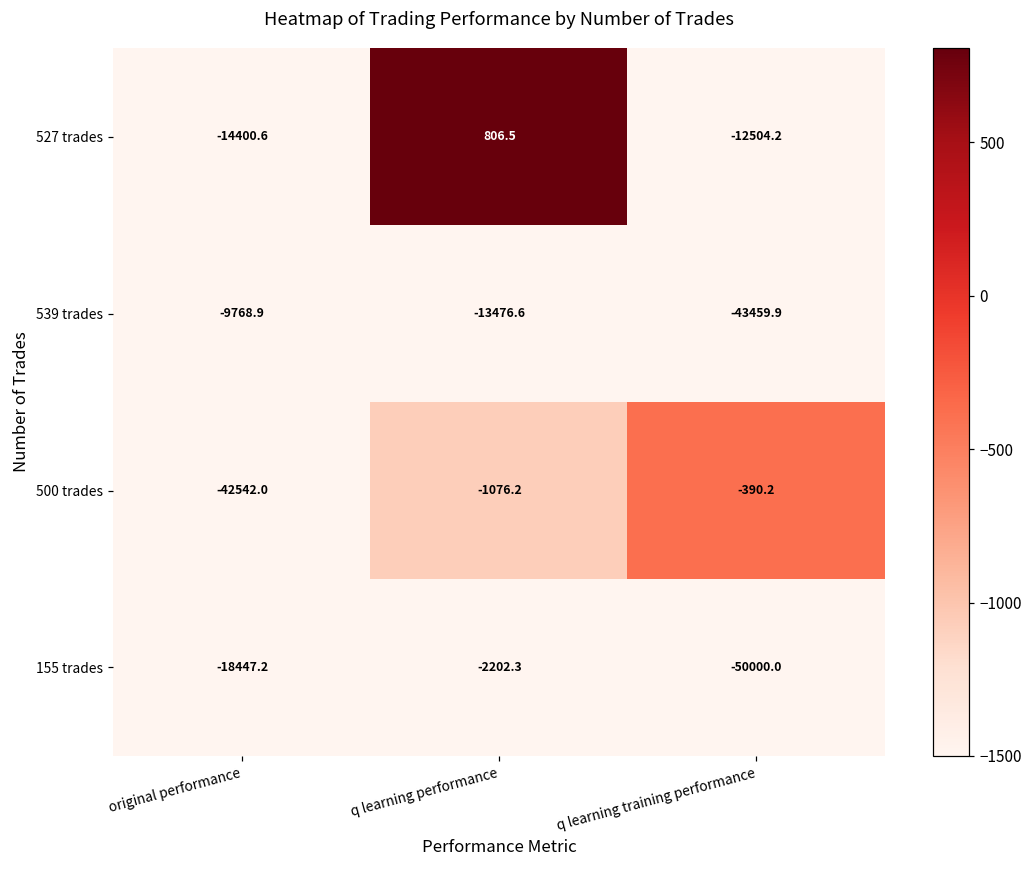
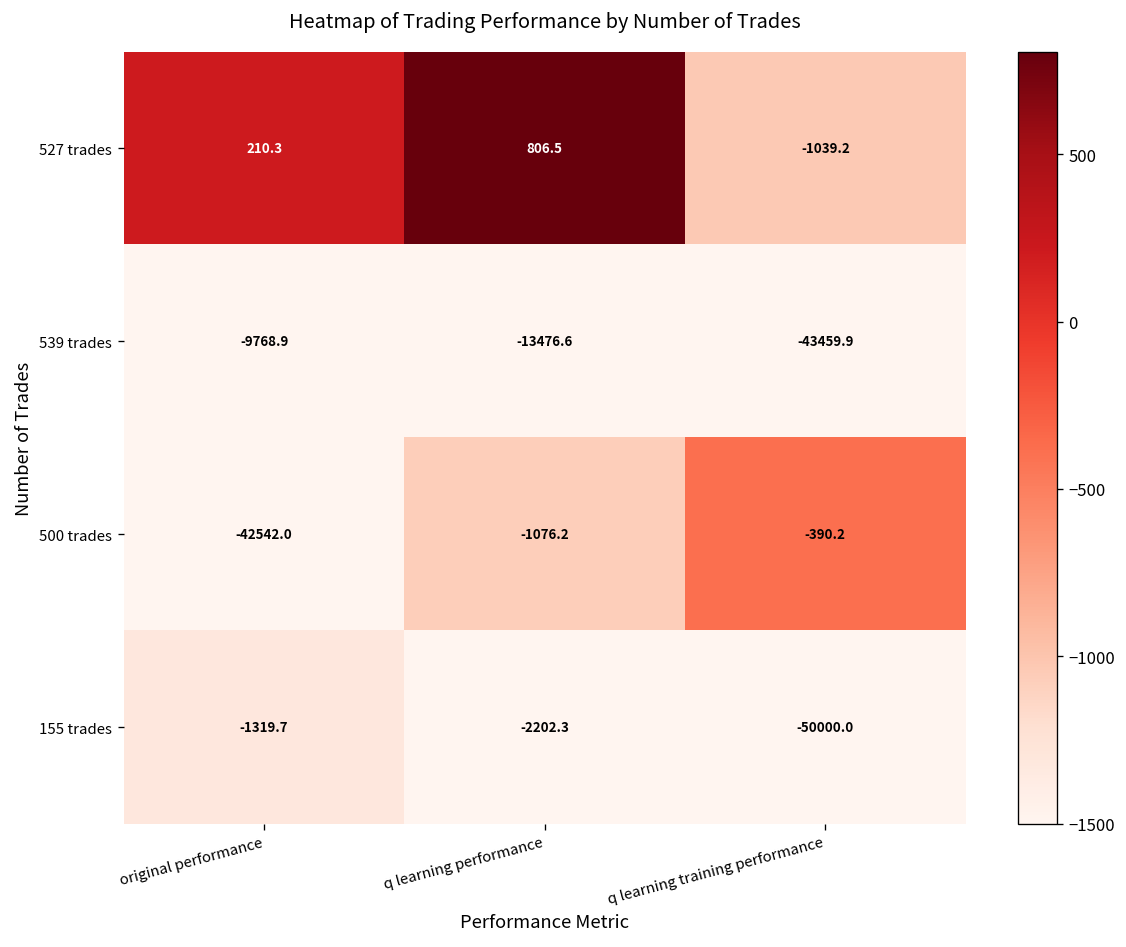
  {
    "527 trades": {
-     "original performance": -14400.6,
+     "original performance": 210.3,
      "q learning performance": 806.5,
-     "q learning training performance": -12504.2
+     "q learning training performance": -1039.2
    },
    "539 trades": {
      "original performance": -9768.9,
      "q learning performance": -13476.6,
      "q learning training performance": -43459.9
    },
    "500 trades": {
      "original performance": -42542.0,
      "q learning performance": -1076.2,
      "q learning training performance": -390.2
    },
    "155 trades": {
-     "original performance": -18447.2,
+     "original performance": -1319.7,
      "q learning performance": -2202.3,
      "q learning training performance": -50000.0
    }
  }
